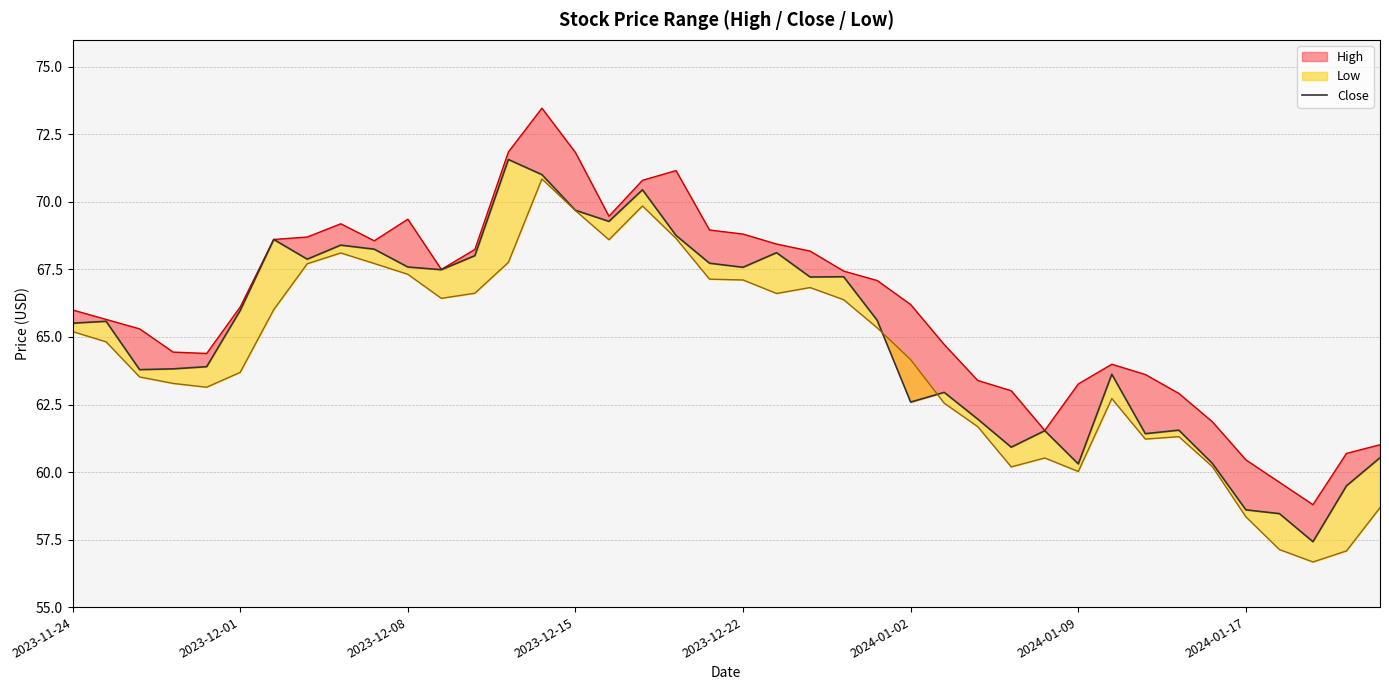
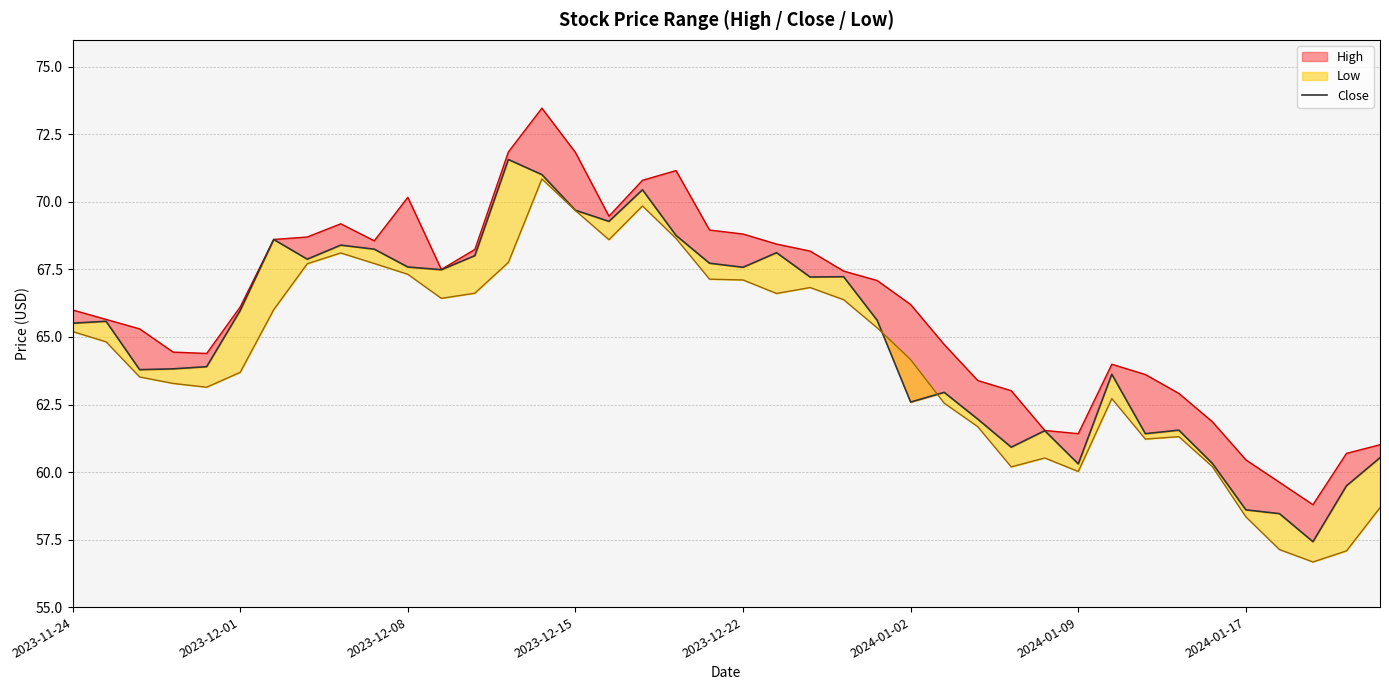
  {
    "High": {
      "2023-11-24": 66.0,
      "2023-12-01": 66.1,
-     "2023-12-08": 69.4,
+     "2023-12-08": 70.2,
      "2023-12-15": 71.8,
      "2023-12-22": 68.8,
      "2024-01-02": 66.2,
-     "2024-01-09": 63.3,
+     "2024-01-09": 61.4,
      "2024-01-17": 60.5
    },
    "Close": {
      "2024-01-02": 62.6
    }
  }
